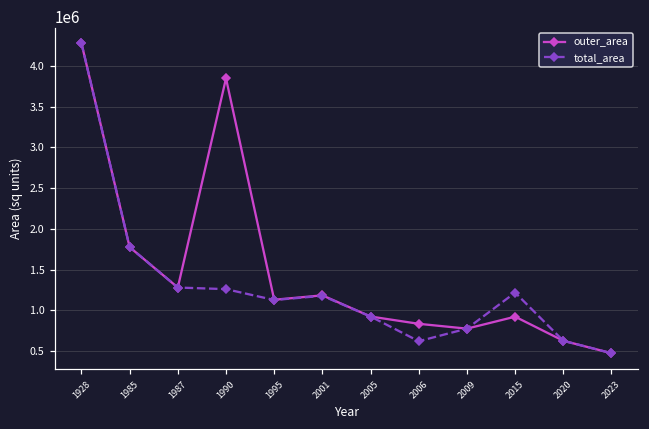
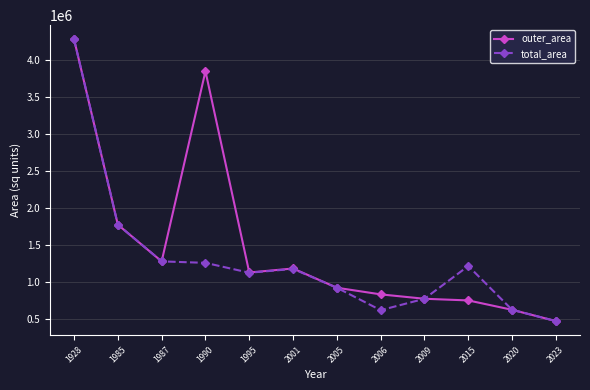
  {
    "outer_area": {
      "1990": 3800000,
      "2006": 800000,
-     "2015": 900000
+     "2015": 800000
    },
    "total_area": {
      "1990": 1300000,
      "2006": 600000,
      "2015": 1200000
    }
  }
